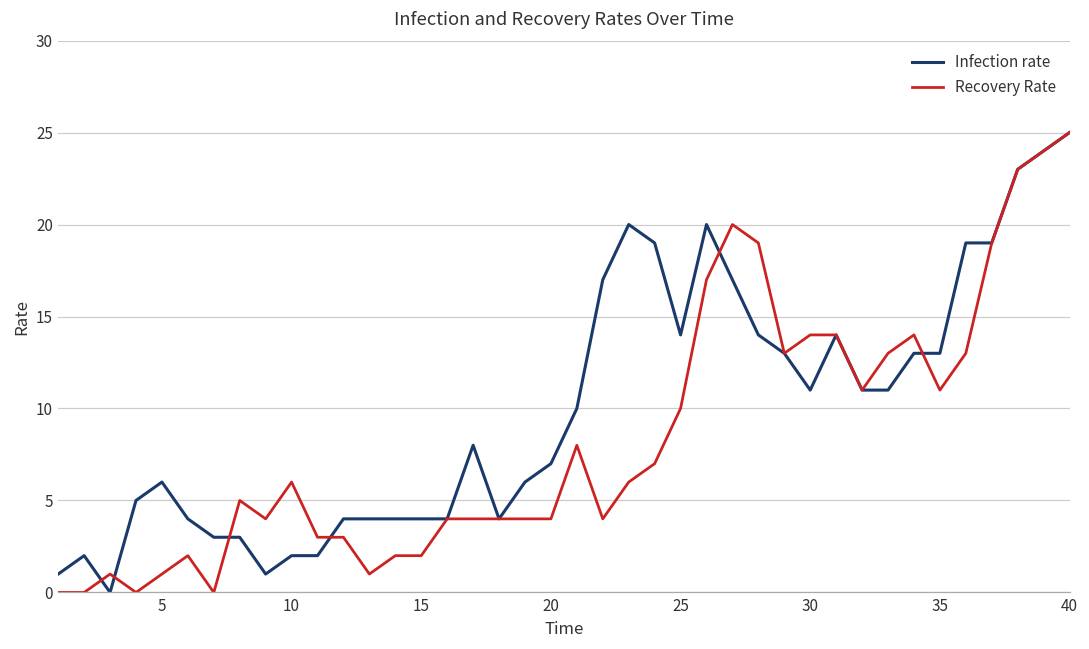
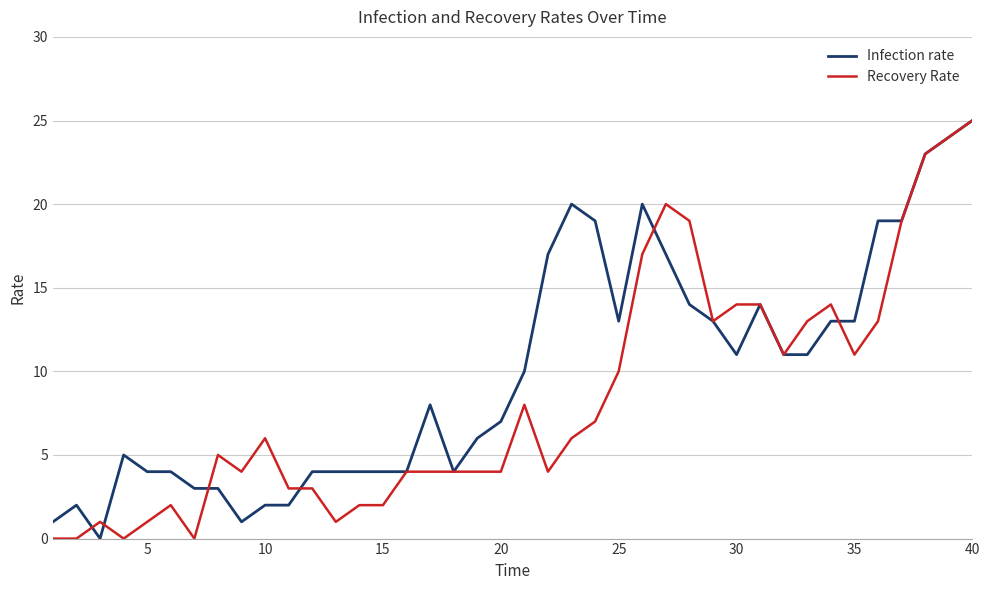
  {
    "Infection rate": {
-     "5": 6,
+     "5": 4,
      "10": 2,
      "15": 4,
      "20": 7,
-     "25": 14,
+     "25": 13,
      "30": 11,
      "35": 13
    },
    "Recovery Rate": {
      "5": 1,
      "10": 6,
      "15": 2,
      "20": 4,
      "25": 10,
      "30": 14,
      "35": 11
    }
  }
